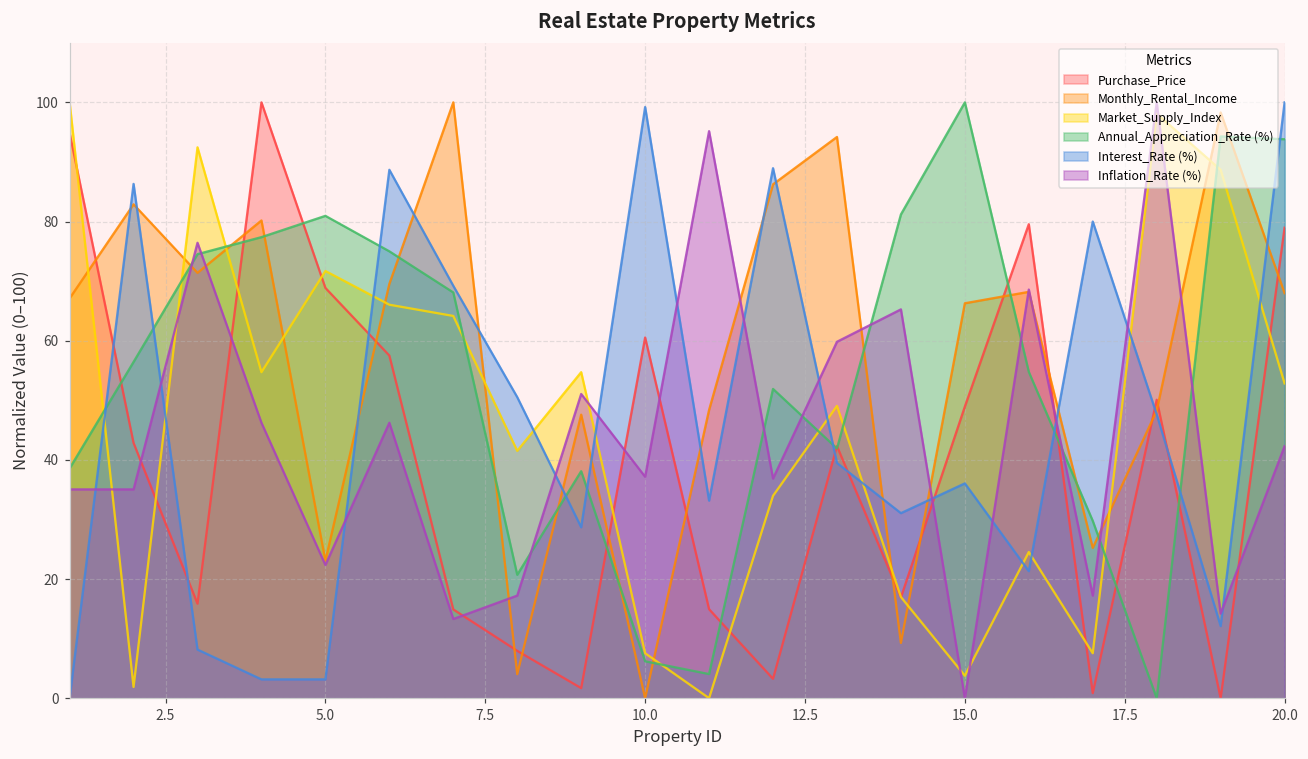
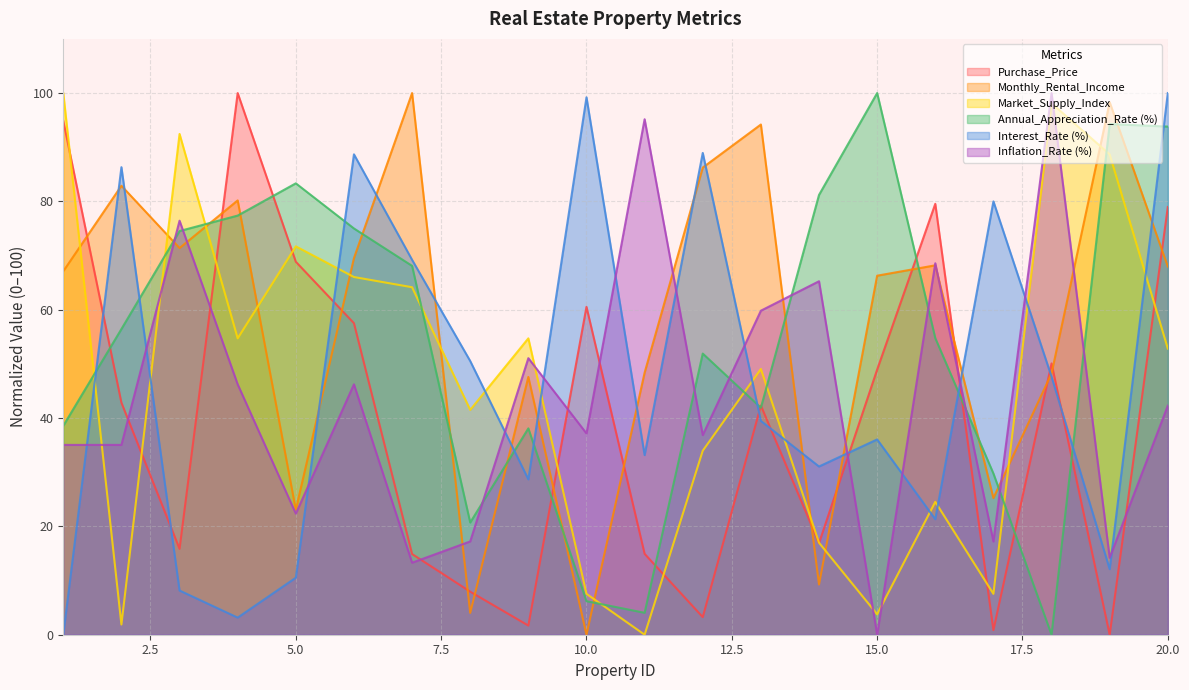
  {
    "Annual_Appreciation_Rate (%)": {
-     "5.0": 81,
+     "5.0": 83,
      "10.0": 6,
      "15.0": 100,
      "20.0": 94
    },
    "Interest_Rate (%)": {
-     "5.0": 3,
+     "5.0": 11,
      "10.0": 99,
      "15.0": 36,
      "20.0": 100
    },
    "Inflation_Rate (%)": {
      "5.0": 22,
      "10.0": 37,
      "15.0": 0,
      "20.0": 42
    }
  }
